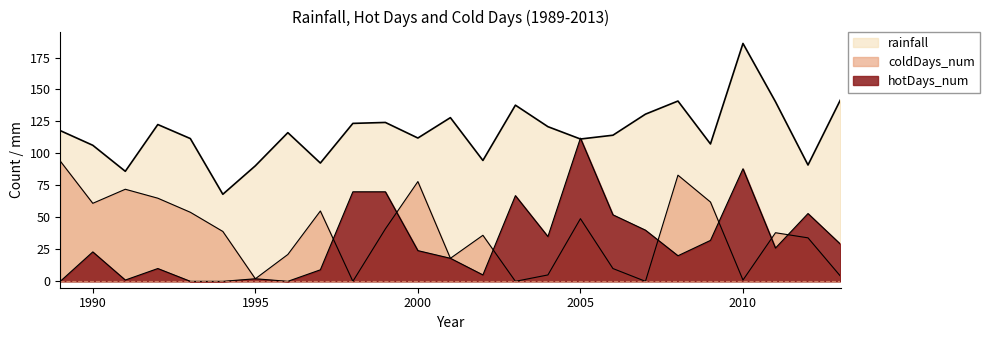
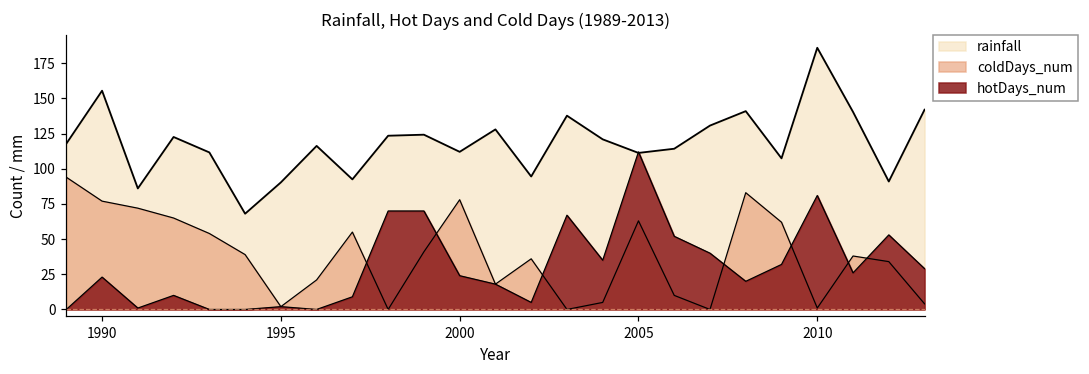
  {
    "rainfall": {
-     "1990": 106,
+     "1990": 155,
      "1995": 90,
      "2000": 112,
      "2010": 186
    },
    "coldDays_num": {
-     "1990": 61,
+     "1990": 77,
      "2000": 78,
-     "2005": 49,
+     "2005": 63,
      "2010": 1
    },
    "hotDays_num": {
      "1990": 23,
      "2000": 24,
-     "2010": 88
+     "2010": 81
    }
  }
